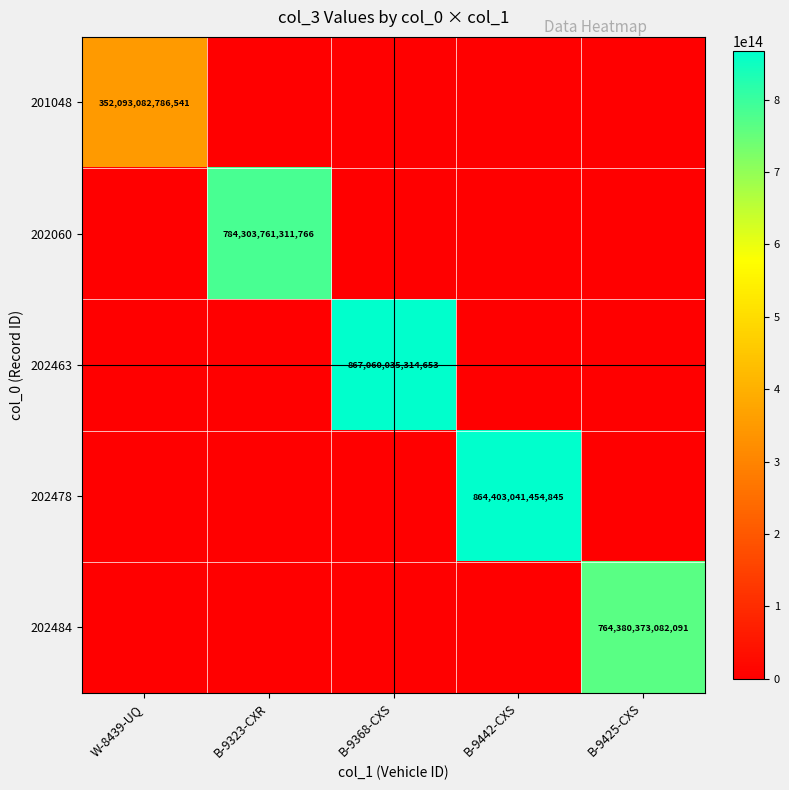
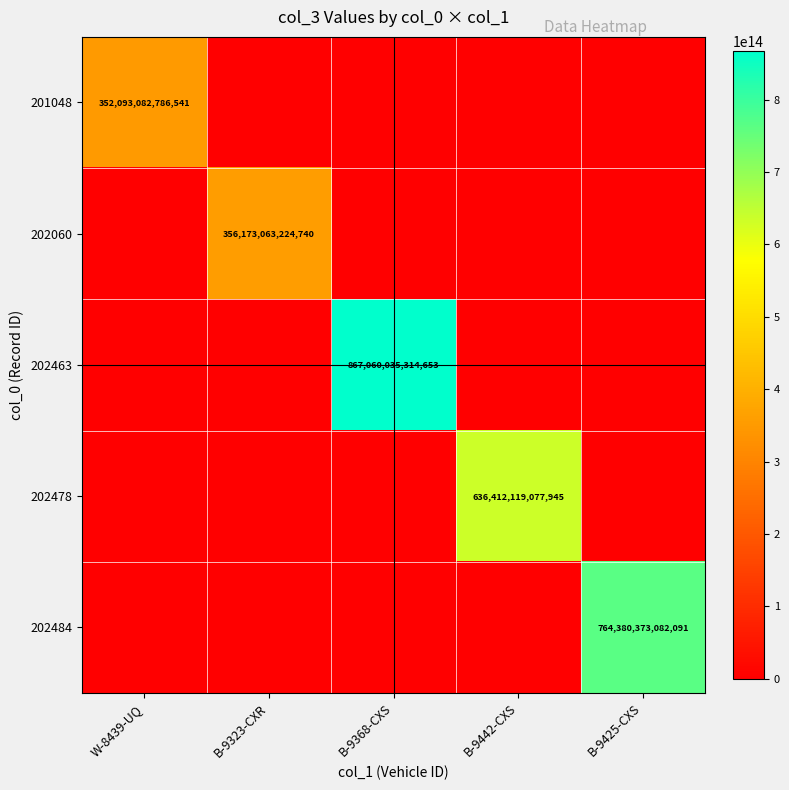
  {
    "201048": {
      "W-8439-UQ": "352,093,082,786,541"
    },
    "202060": {
-     "B-9323-CXR": "784,303,761,311,766"
+     "B-9323-CXR": "356,173,063,224,740"
    },
    "202463": {
      "B-9368-CXS": "867,060,035,314,653"
    },
    "202478": {
-     "B-9442-CXS": "864,403,041,454,845"
+     "B-9442-CXS": "636,412,119,077,945"
    },
    "202484": {
      "B-9425-CXS": "764,380,373,082,091"
    }
  }
